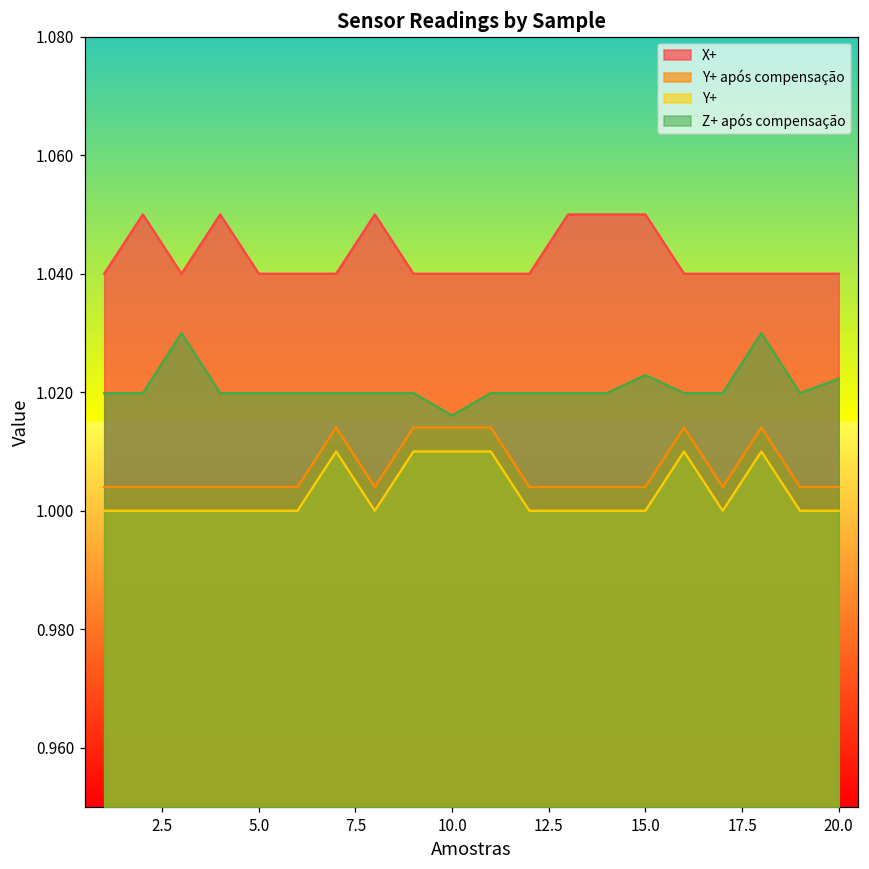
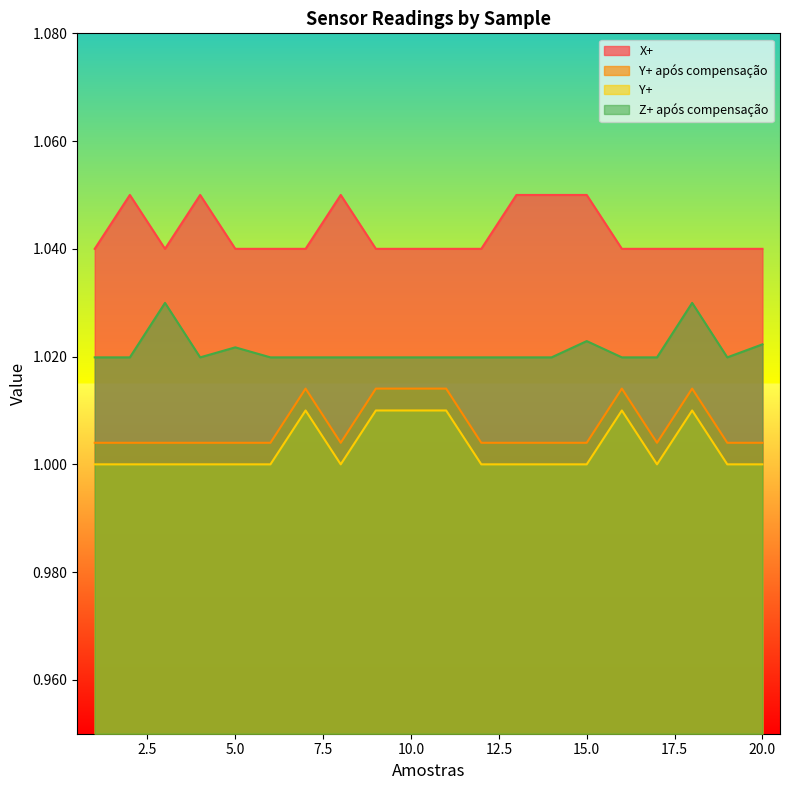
  {
    "X+": {
      "5.0": 1.040,
      "10.0": 1.040,
      "15.0": 1.050,
      "20.0": 1.040
    },
    "Z+ após compensação": {
-     "5.0": 1.020,
-     "10.0": 1.016,
+     "5.0": 1.022,
+     "10.0": 1.020,
      "15.0": 1.023,
      "20.0": 1.022
    }
  }
